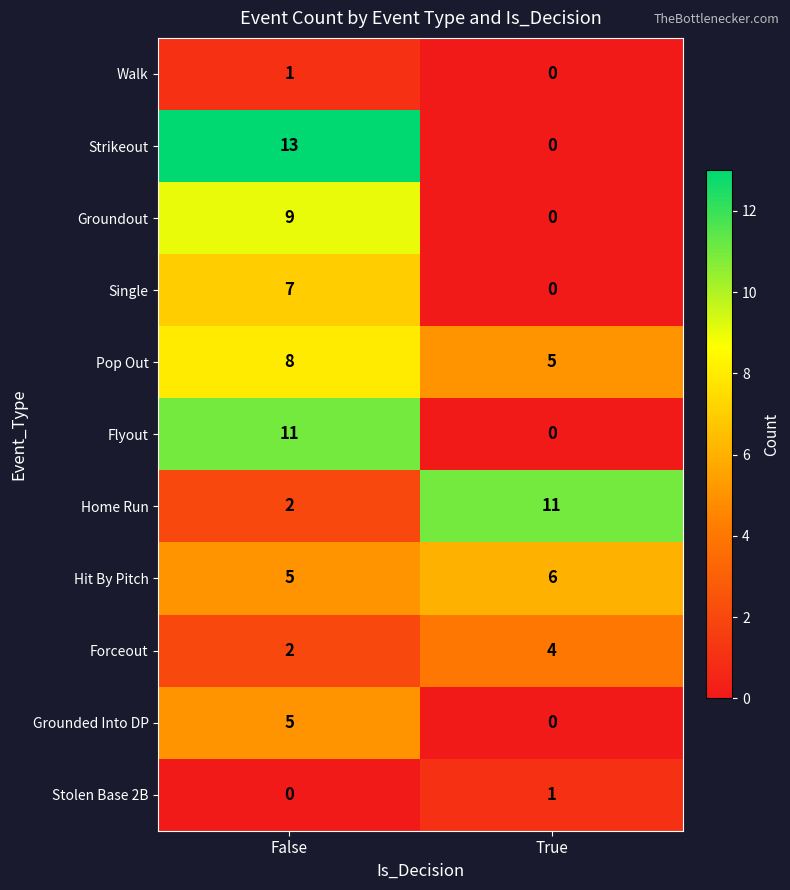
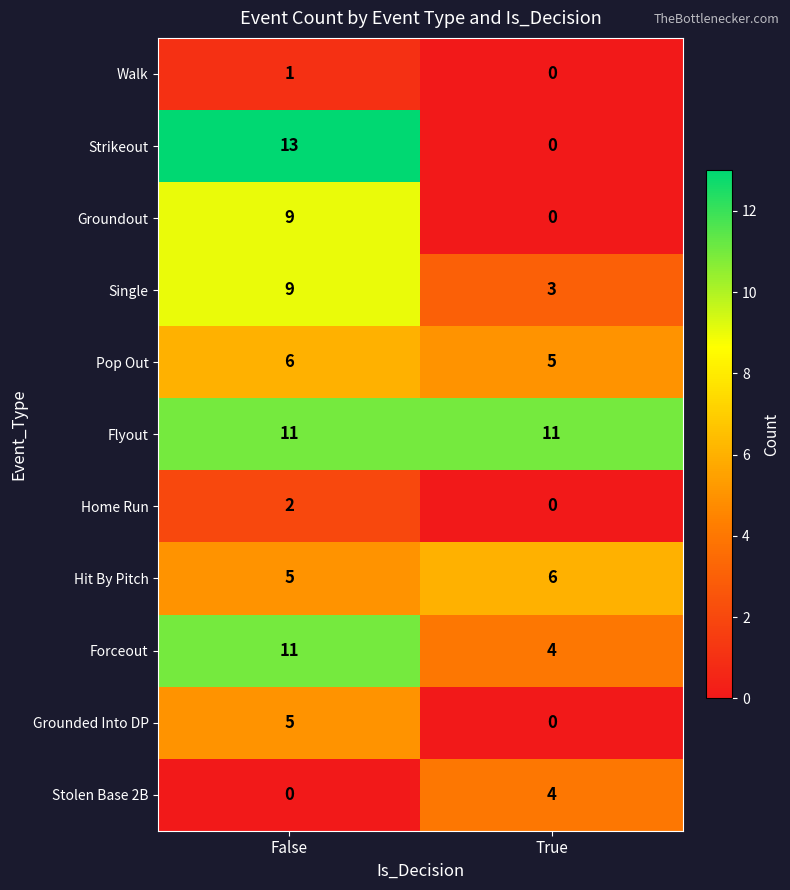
  {
    "Walk": {
      "False": 1,
      "True": 0
    },
    "Strikeout": {
      "False": 13,
      "True": 0
    },
    "Groundout": {
      "False": 9,
      "True": 0
    },
    "Single": {
-     "False": 7,
-     "True": 0
+     "False": 9,
+     "True": 3
    },
    "Pop Out": {
-     "False": 8,
+     "False": 6,
      "True": 5
    },
    "Flyout": {
      "False": 11,
-     "True": 0
+     "True": 11
    },
    "Home Run": {
      "False": 2,
-     "True": 11
+     "True": 0
    },
    "Hit By Pitch": {
      "False": 5,
      "True": 6
    },
    "Forceout": {
-     "False": 2,
+     "False": 11,
      "True": 4
    },
    "Grounded Into DP": {
      "False": 5,
      "True": 0
    },
    "Stolen Base 2B": {
      "False": 0,
-     "True": 1
+     "True": 4
    }
  }
